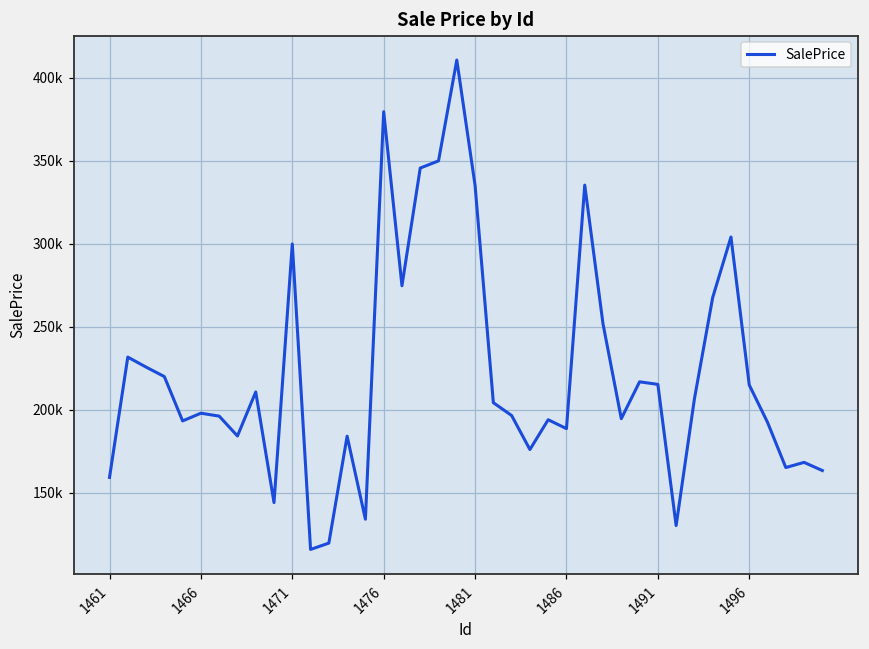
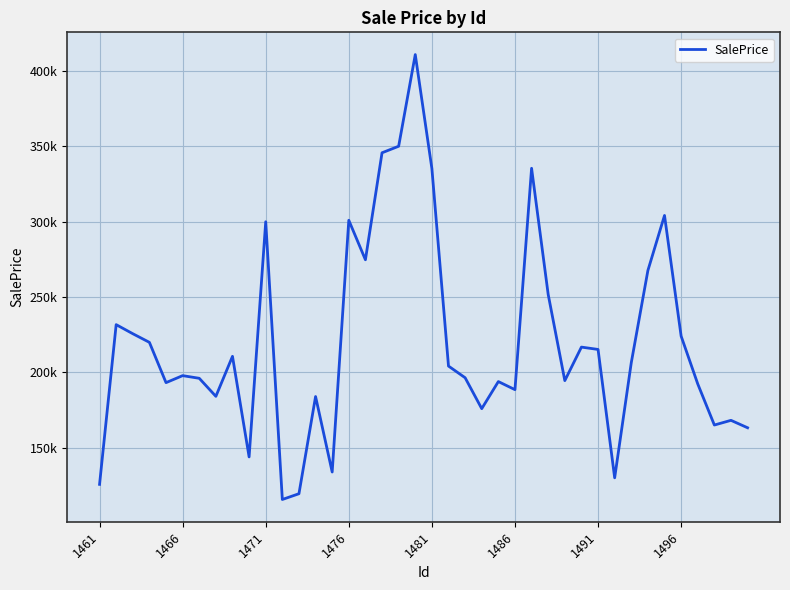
  {
-   "1461": 159000,
+   "1461": 126000,
    "1466": 198000,
    "1471": 300000,
-   "1476": 380000,
+   "1476": 301000,
    "1481": 335000,
    "1486": 189000,
    "1491": 215000,
-   "1496": 215000
+   "1496": 224000
  }
